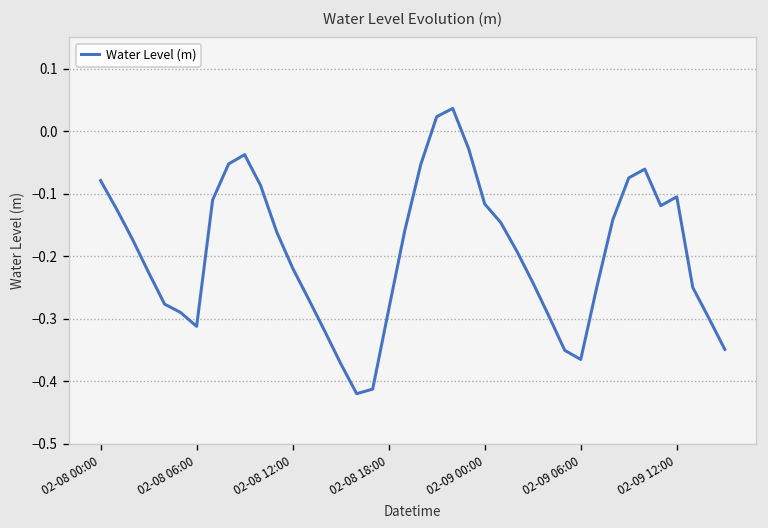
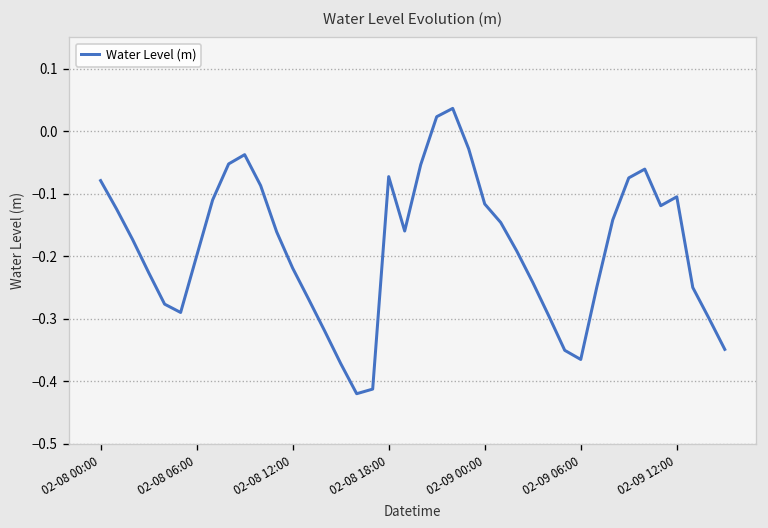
  {
    "02-08 00:00": -0.08,
-   "02-08 06:00": -0.31,
+   "02-08 06:00": -0.20,
    "02-08 12:00": -0.22,
-   "02-08 18:00": -0.29,
+   "02-08 18:00": -0.07,
    "02-09 00:00": -0.12,
    "02-09 06:00": -0.36,
    "02-09 12:00": -0.10
  }
